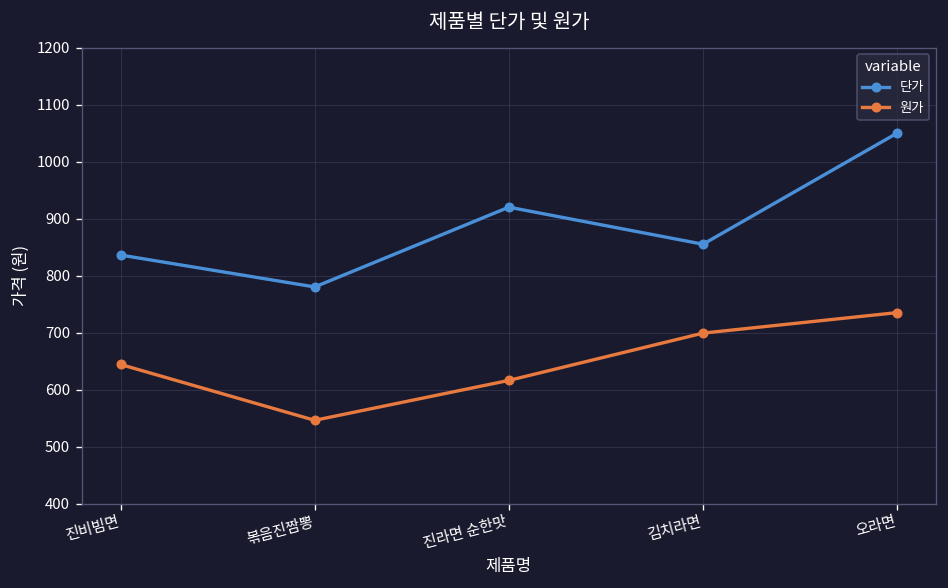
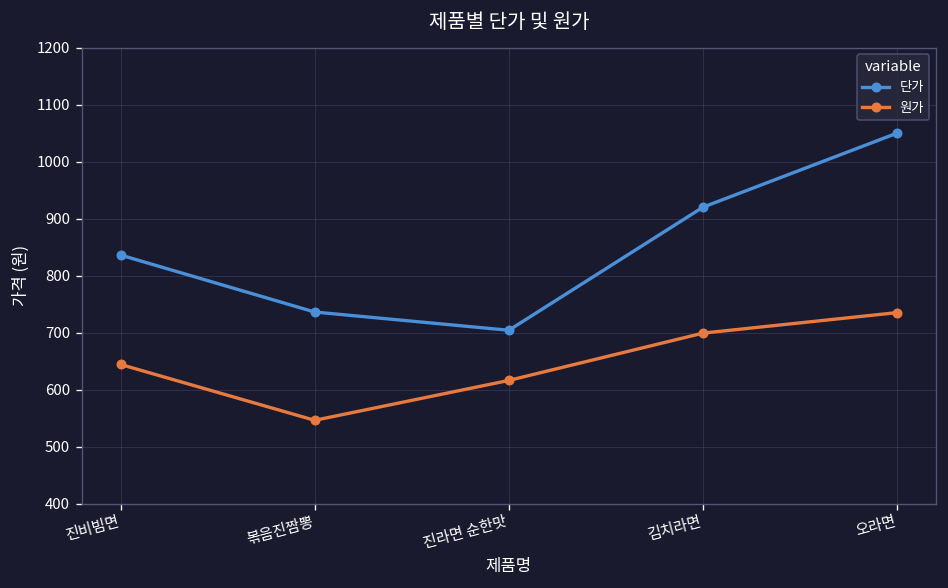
  {
    "단가": {
      "진비빔면": 840,
-     "볶음진짬뽕": 780,
-     "진라면 순한맛": 920,
-     "김치라면": 860,
+     "볶음진짬뽕": 740,
+     "진라면 순한맛": 700,
+     "김치라면": 920,
      "오라면": 1050
    },
    "원가": {
      "진비빔면": 640,
      "볶음진짬뽕": 550,
      "진라면 순한맛": 620,
      "김치라면": 700,
      "오라면": 740
    }
  }
